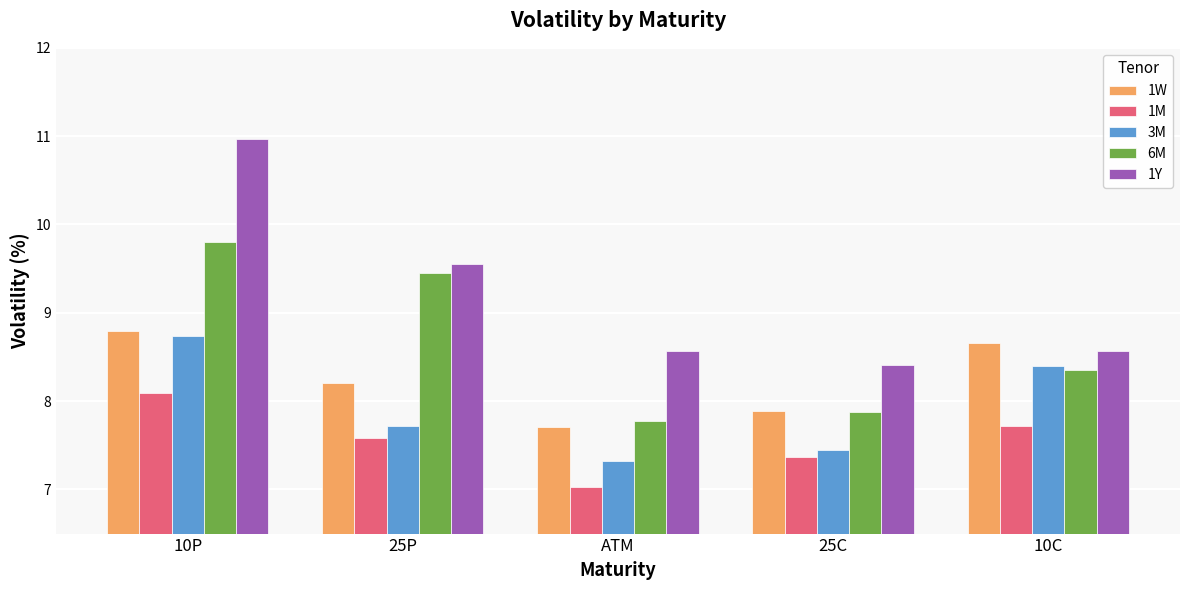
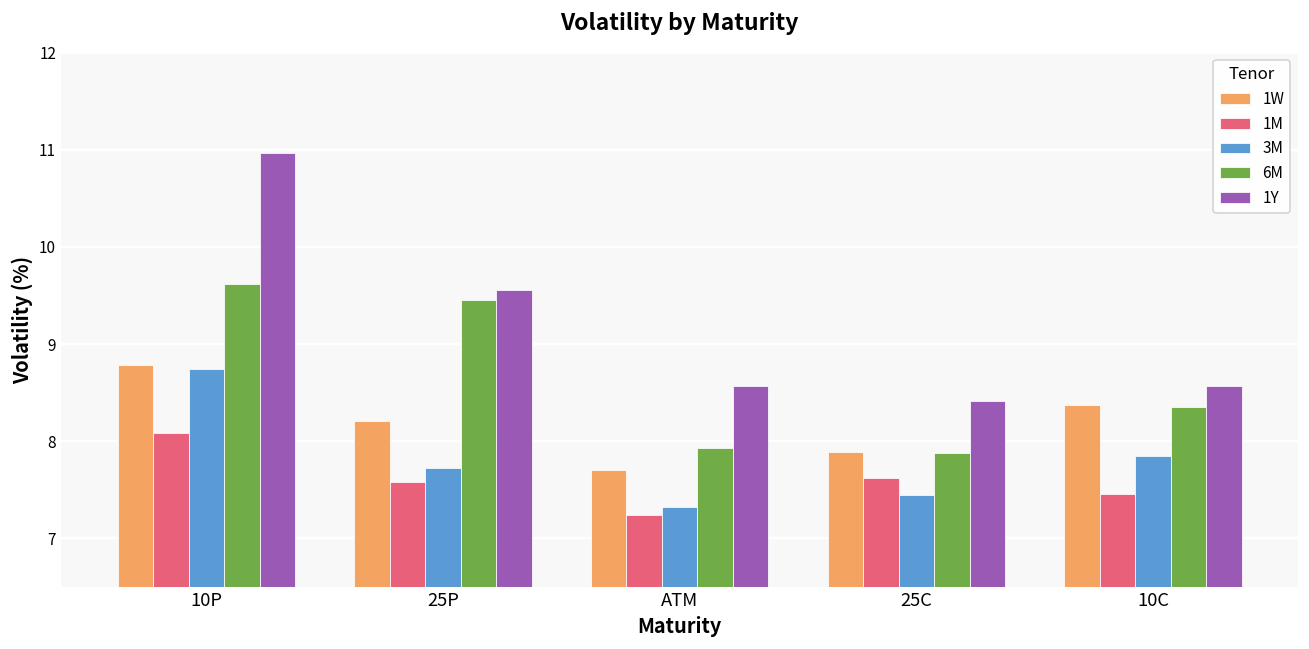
  {
    "1W": {
      "10P": 8.8,
      "25P": 8.2,
      "ATM": 7.7,
      "25C": 7.9,
-     "10C": 8.7
+     "10C": 8.4
    },
    "1M": {
      "10P": 8.1,
      "25P": 7.6,
-     "ATM": 7.0,
-     "25C": 7.4,
-     "10C": 7.7
+     "ATM": 7.2,
+     "25C": 7.6,
+     "10C": 7.5
    },
    "3M": {
      "10P": 8.7,
      "25P": 7.7,
      "ATM": 7.3,
      "25C": 7.4,
-     "10C": 8.4
+     "10C": 7.8
    },
    "6M": {
-     "10P": 9.8,
+     "10P": 9.6,
      "25P": 9.4,
-     "ATM": 7.8,
+     "ATM": 7.9,
      "25C": 7.9,
      "10C": 8.4
    },
    "1Y": {
      "10P": 11.0,
      "25P": 9.6,
      "ATM": 8.6,
      "25C": 8.4,
      "10C": 8.6
    }
  }
